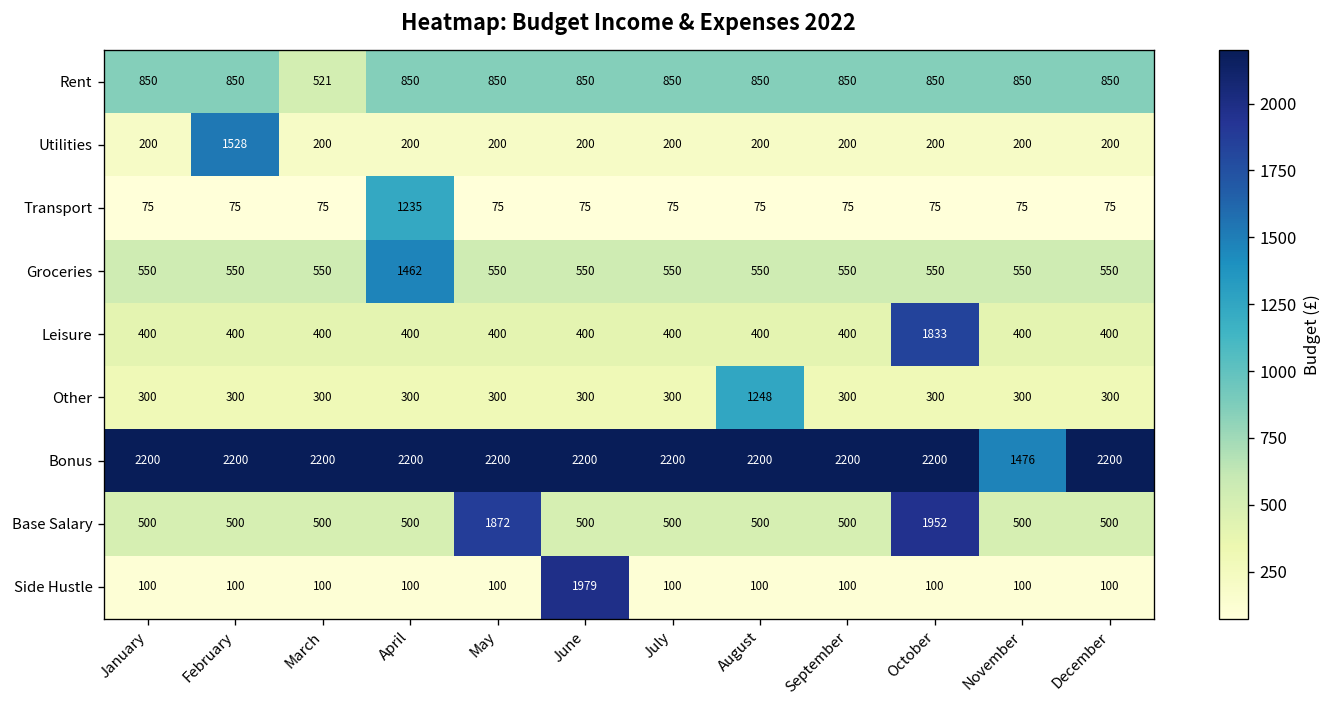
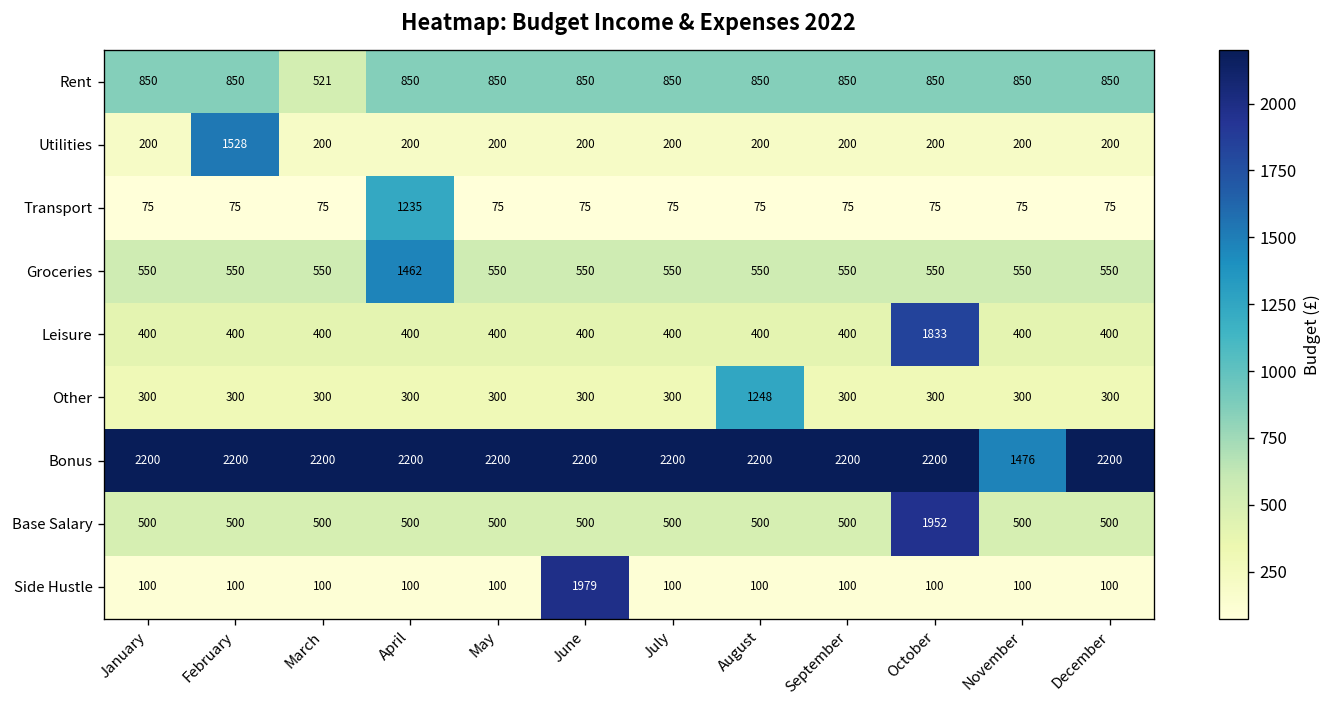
  {
    "Rent": {
      "January": 850,
      "February": 850,
      "March": 521,
      "April": 850,
      "May": 850,
      "June": 850,
      "July": 850,
      "August": 850,
      "September": 850,
      "October": 850,
      "November": 850,
      "December": 850
    },
    "Utilities": {
      "January": 200,
      "February": 1528,
      "March": 200,
      "April": 200,
      "May": 200,
      "June": 200,
      "July": 200,
      "August": 200,
      "September": 200,
      "October": 200,
      "November": 200,
      "December": 200
    },
    "Transport": {
      "January": 75,
      "February": 75,
      "March": 75,
      "April": 1235,
      "May": 75,
      "June": 75,
      "July": 75,
      "August": 75,
      "September": 75,
      "October": 75,
      "November": 75,
      "December": 75
    },
    "Groceries": {
      "January": 550,
      "February": 550,
      "March": 550,
      "April": 1462,
      "May": 550,
      "June": 550,
      "July": 550,
      "August": 550,
      "September": 550,
      "October": 550,
      "November": 550,
      "December": 550
    },
    "Leisure": {
      "January": 400,
      "February": 400,
      "March": 400,
      "April": 400,
      "May": 400,
      "June": 400,
      "July": 400,
      "August": 400,
      "September": 400,
      "October": 1833,
      "November": 400,
      "December": 400
    },
    "Other": {
      "January": 300,
      "February": 300,
      "March": 300,
      "April": 300,
      "May": 300,
      "June": 300,
      "July": 300,
      "August": 1248,
      "September": 300,
      "October": 300,
      "November": 300,
      "December": 300
    },
    "Bonus": {
      "January": 2200,
      "February": 2200,
      "March": 2200,
      "April": 2200,
      "May": 2200,
      "June": 2200,
      "July": 2200,
      "August": 2200,
      "September": 2200,
      "October": 2200,
      "November": 1476,
      "December": 2200
    },
    "Base Salary": {
      "January": 500,
      "February": 500,
      "March": 500,
      "April": 500,
-     "May": 1872,
+     "May": 500,
      "June": 500,
      "July": 500,
      "August": 500,
      "September": 500,
      "October": 1952,
      "November": 500,
      "December": 500
    },
    "Side Hustle": {
      "January": 100,
      "February": 100,
      "March": 100,
      "April": 100,
      "May": 100,
      "June": 1979,
      "July": 100,
      "August": 100,
      "September": 100,
      "October": 100,
      "November": 100,
      "December": 100
    }
  }
